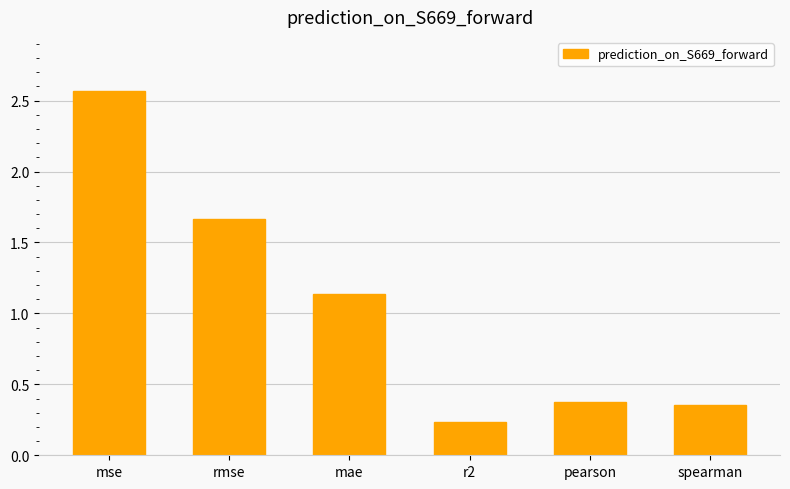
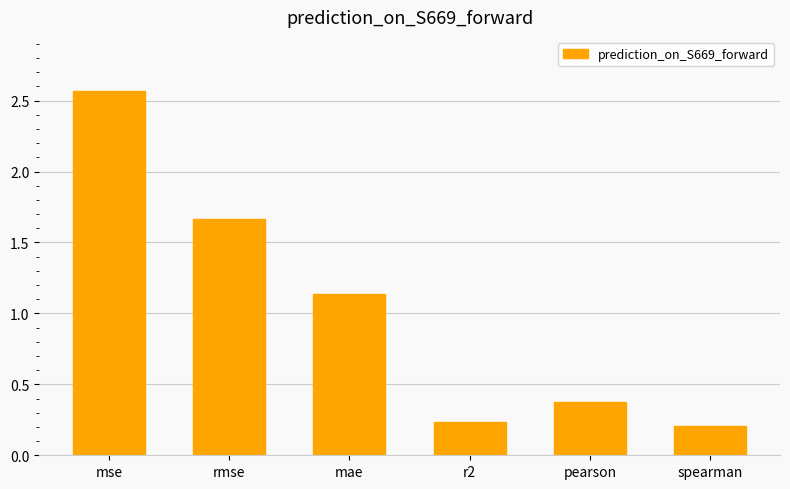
  {
    "mse": 2.56,
    "rmse": 1.67,
    "mae": 1.14,
    "r2": 0.23,
    "pearson": 0.37,
-   "spearman": 0.36
+   "spearman": 0.21
  }
